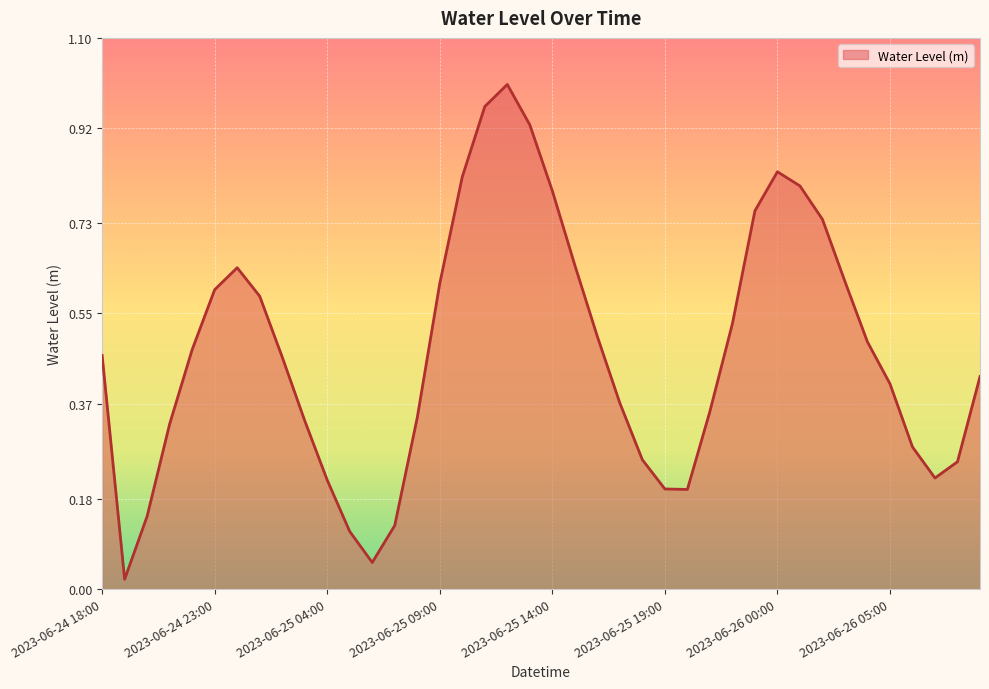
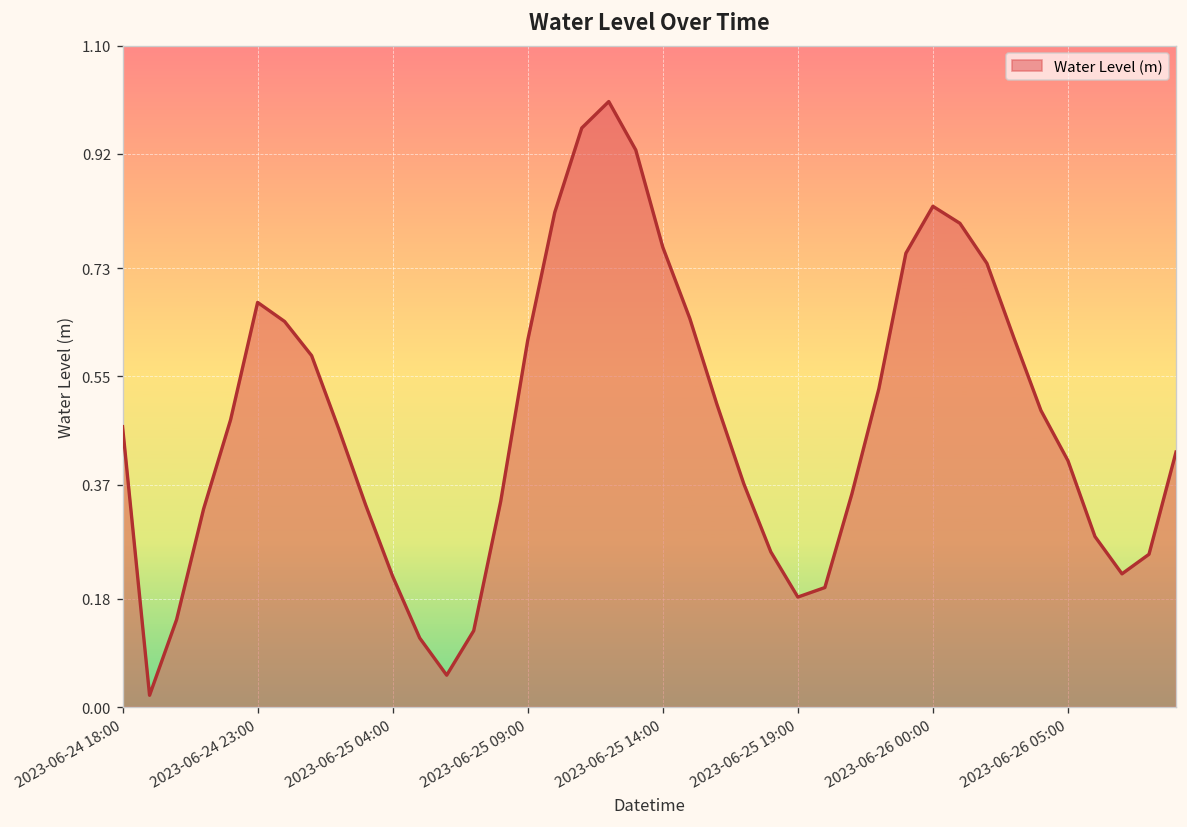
  {
    "2023-06-24 18:00": 0.47,
-   "2023-06-24 23:00": 0.60,
+   "2023-06-24 23:00": 0.67,
    "2023-06-25 04:00": 0.22,
    "2023-06-25 09:00": 0.61,
-   "2023-06-25 14:00": 0.79,
-   "2023-06-25 19:00": 0.20,
+   "2023-06-25 14:00": 0.76,
+   "2023-06-25 19:00": 0.18,
    "2023-06-26 00:00": 0.83,
    "2023-06-26 05:00": 0.41
  }
